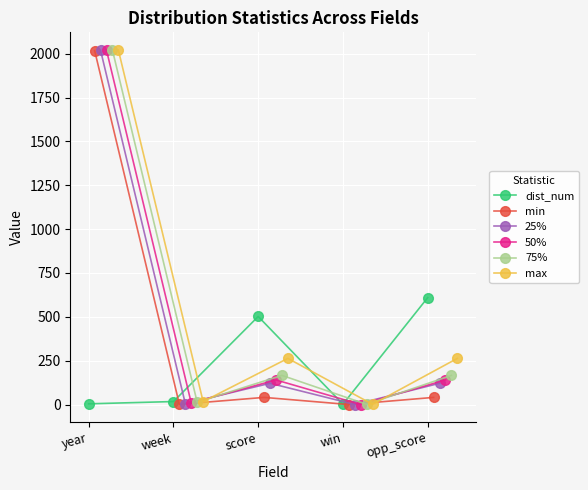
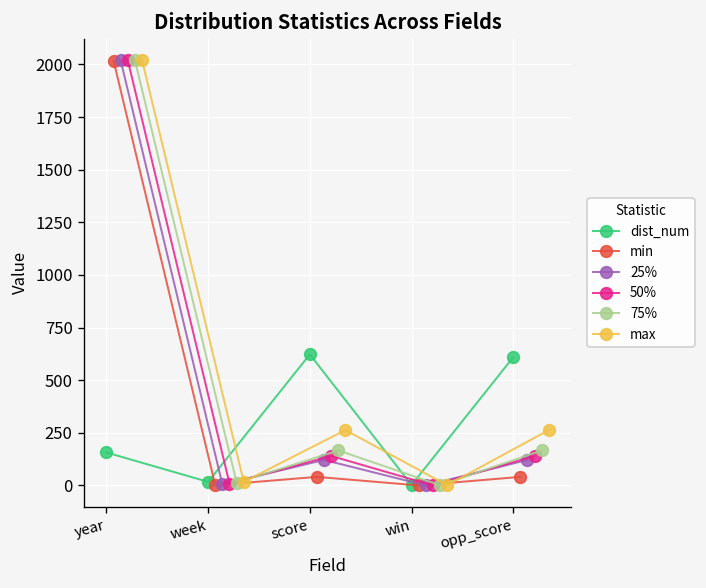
  {
    "dist_num": {
-     "year": 0,
+     "year": 160,
      "week": 20,
-     "score": 500,
+     "score": 620,
      "win": 0,
      "opp_score": 610
    }
  }
